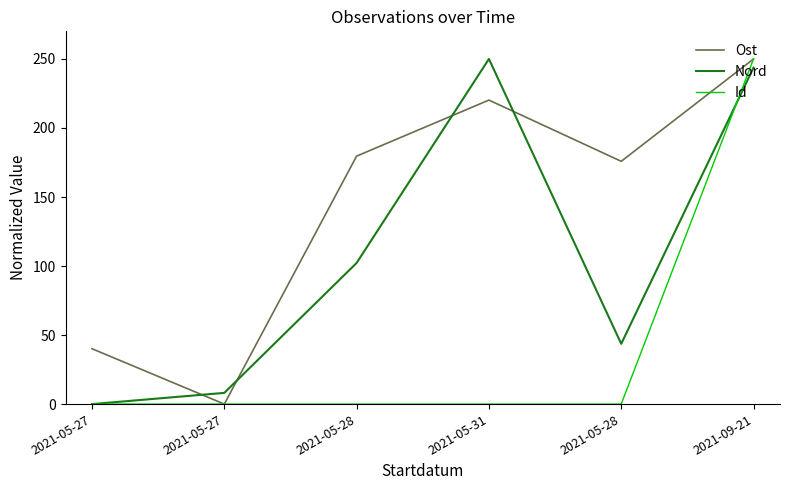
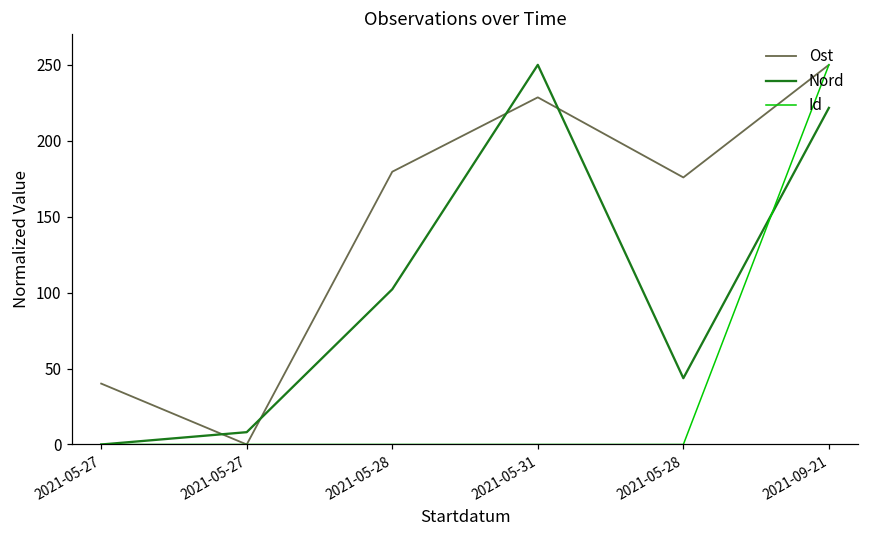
  {
    "Ost": {
-     "2021-05-31": 220
+     "2021-05-31": 229
    },
    "Nord": {
      "2021-05-31": 250,
-     "2021-09-21": 244
+     "2021-09-21": 222
    },
    "Id": {
      "2021-05-31": 0
    }
  }
